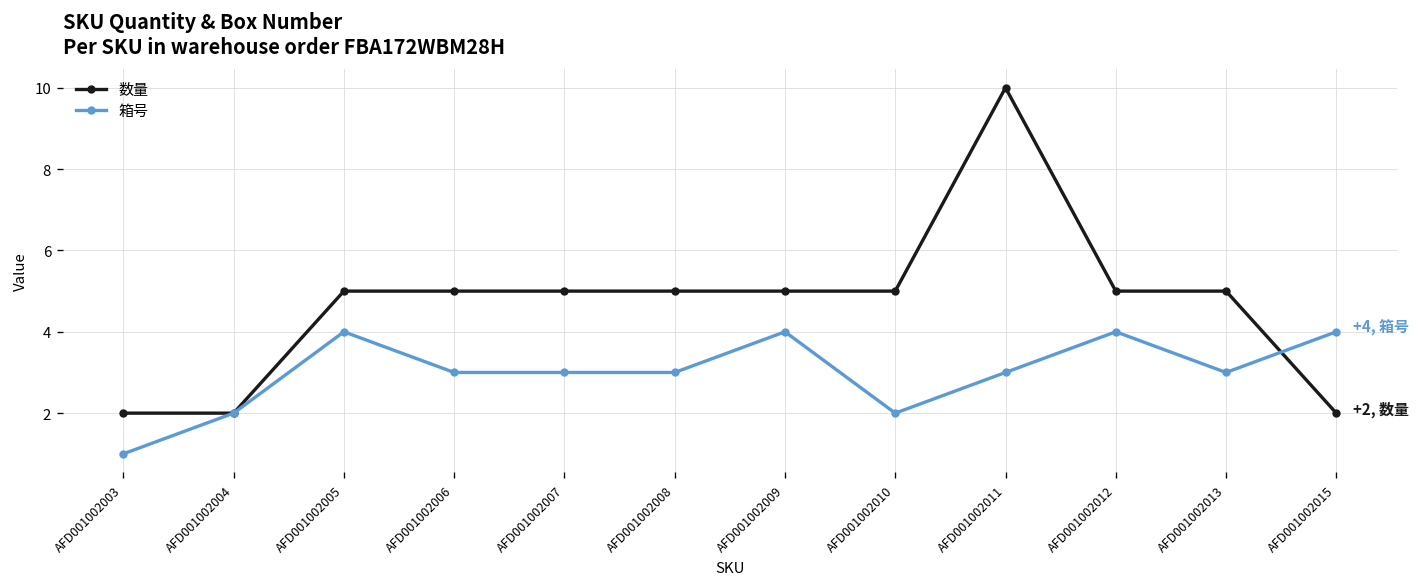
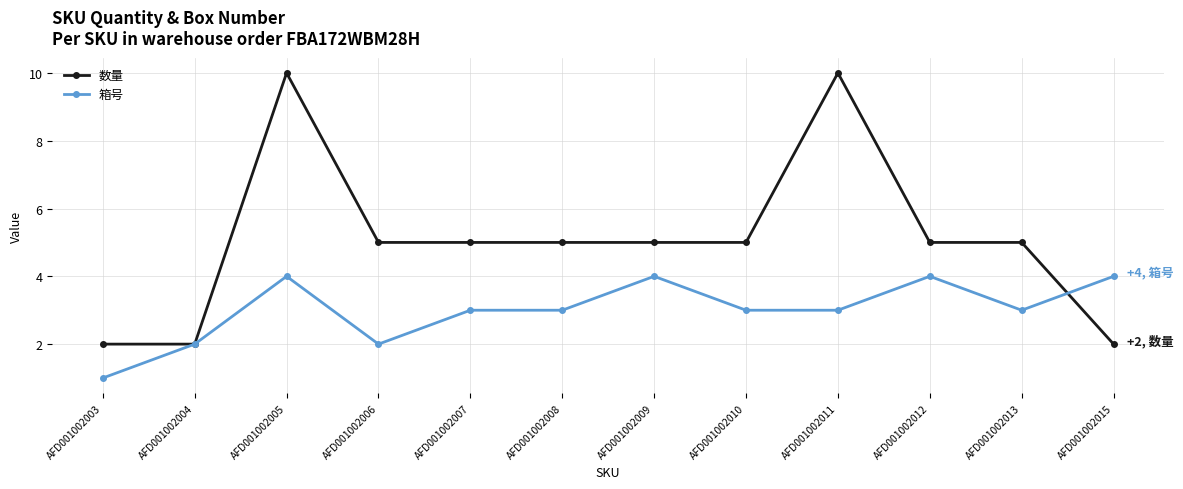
  {
    "数量": {
      "AFD001002003": 2,
-     "AFD001002005": 5,
+     "AFD001002005": 10,
      "AFD001002006": 5,
      "AFD001002007": 5,
      "AFD001002008": 5,
      "AFD001002009": 5,
      "AFD001002010": 5,
      "AFD001002011": 10,
      "AFD001002012": 5,
      "AFD001002013": 5
    },
    "箱号": {
      "AFD001002003": 1,
      "AFD001002005": 4,
-     "AFD001002006": 3,
+     "AFD001002006": 2,
      "AFD001002007": 3,
      "AFD001002008": 3,
      "AFD001002009": 4,
-     "AFD001002010": 2,
+     "AFD001002010": 3,
      "AFD001002011": 3,
      "AFD001002012": 4,
      "AFD001002013": 3
    }
  }
